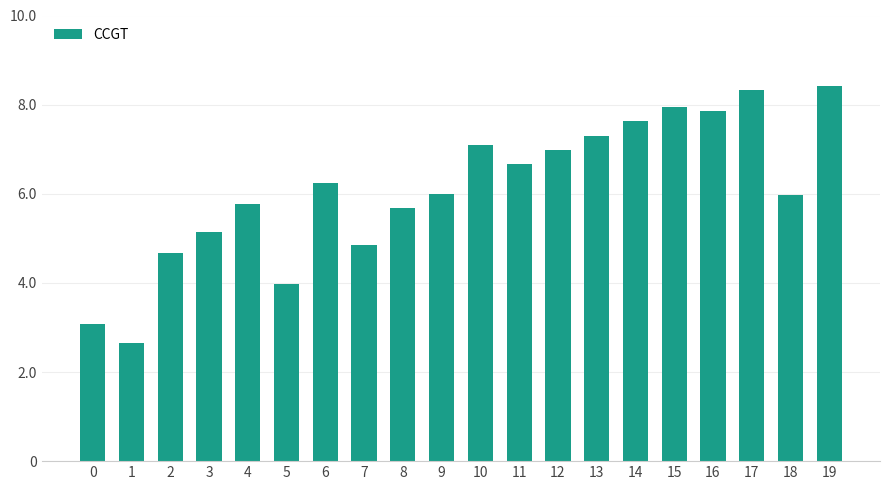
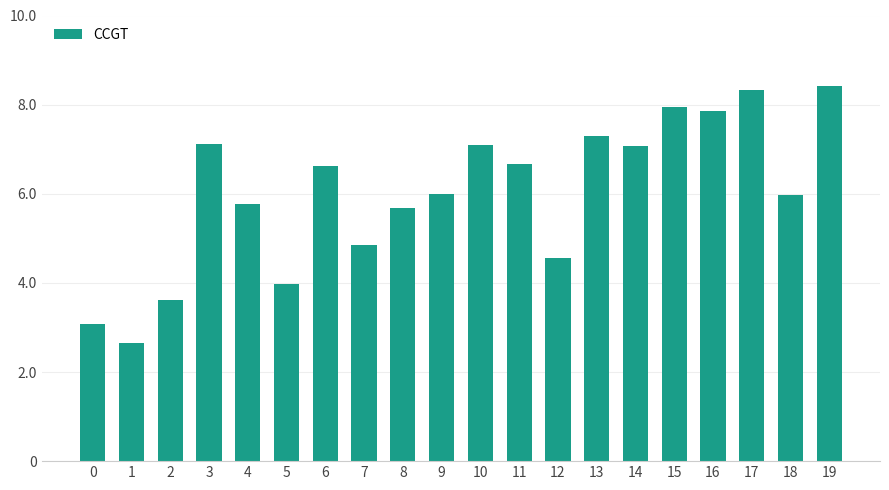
  {
    "0": 3.1,
    "1": 2.7,
-   "2": 4.7,
-   "3": 5.1,
+   "2": 3.6,
+   "3": 7.1,
    "4": 5.8,
    "5": 4.0,
-   "6": 6.2,
+   "6": 6.6,
    "7": 4.8,
    "8": 5.7,
    "9": 6.0,
    "10": 7.1,
    "11": 6.7,
-   "12": 7.0,
+   "12": 4.6,
    "13": 7.3,
-   "14": 7.6,
+   "14": 7.1,
    "15": 8.0,
    "16": 7.9,
    "17": 8.3,
    "18": 6.0,
    "19": 8.4
  }
